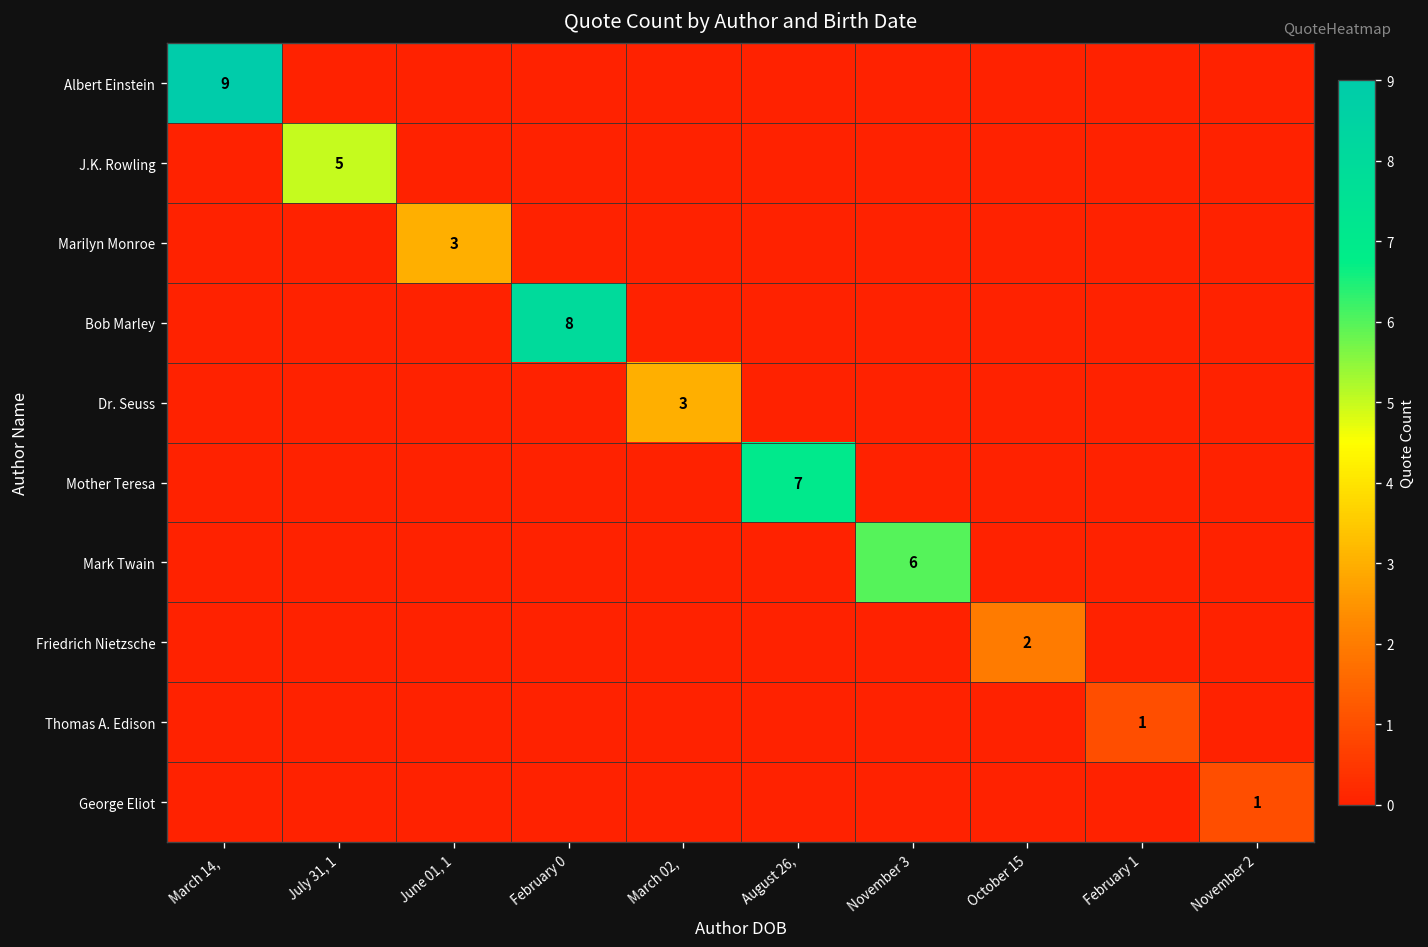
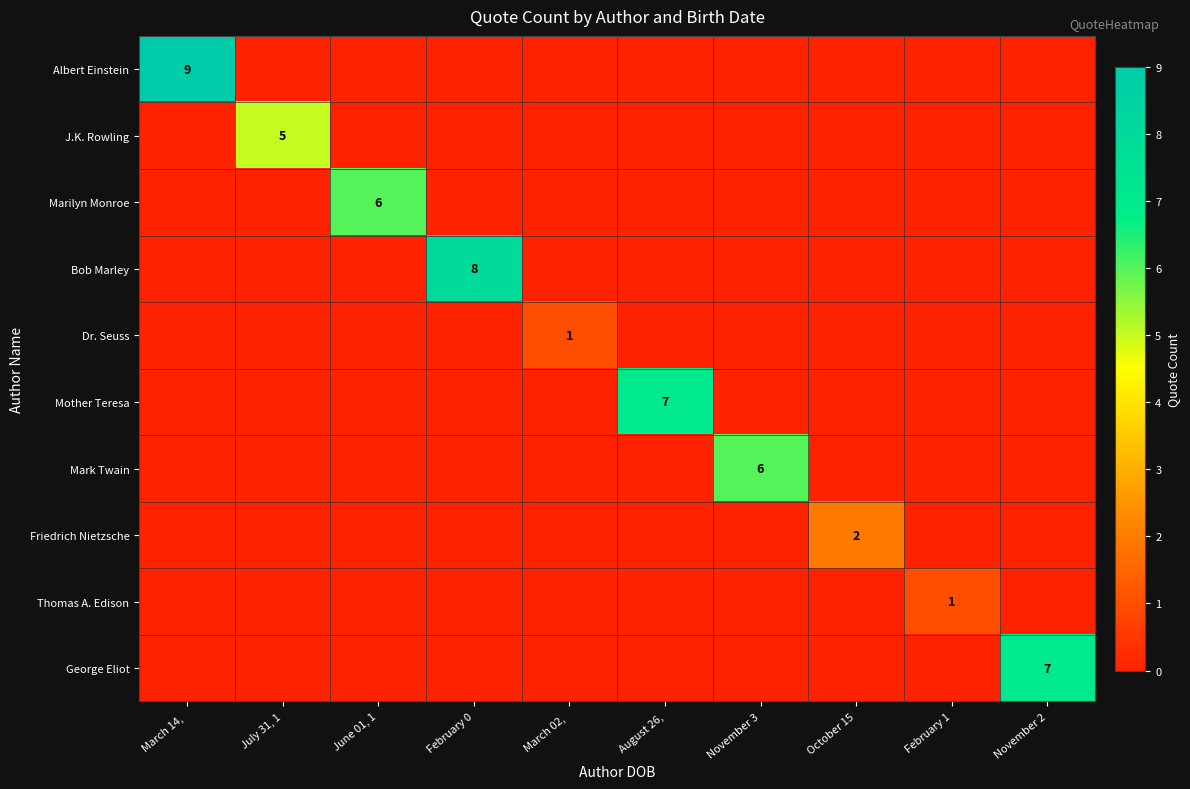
  {
    "Albert Einstein": {
      "March 14,": 9
    },
    "J.K. Rowling": {
      "July 31, 1": 5
    },
    "Marilyn Monroe": {
-     "June 01, 1": 3
+     "June 01, 1": 6
    },
    "Bob Marley": {
      "February 0": 8
    },
    "Dr. Seuss": {
-     "March 02,": 3
+     "March 02,": 1
    },
    "Mother Teresa": {
      "August 26,": 7
    },
    "Mark Twain": {
      "November 3": 6
    },
    "Friedrich Nietzsche": {
      "October 15": 2
    },
    "Thomas A. Edison": {
      "February 1": 1
    },
    "George Eliot": {
-     "November 2": 1
+     "November 2": 7
    }
  }
